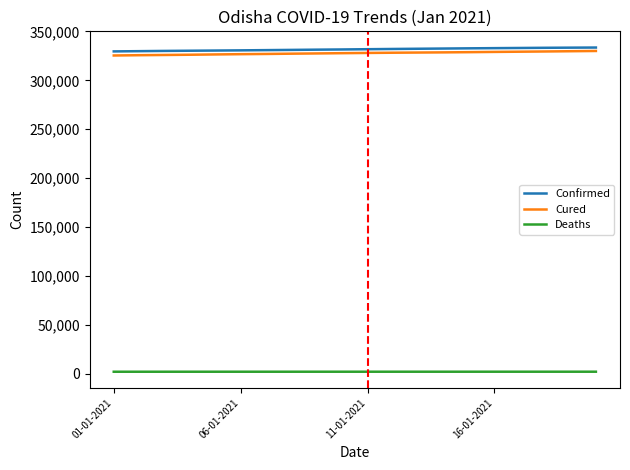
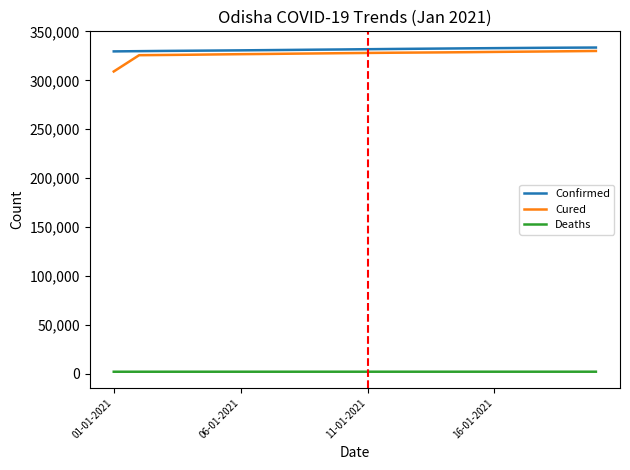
  {
    "Confirmed": {
      "01-01-2021": "330,000",
      "06-01-2021": "330,000",
      "11-01-2021": "330,000",
      "16-01-2021": "330,000"
    },
    "Cured": {
-     "01-01-2021": "330,000",
+     "01-01-2021": "310,000",
      "06-01-2021": "330,000",
      "11-01-2021": "330,000",
      "16-01-2021": "330,000"
    },
    "Deaths": {
      "01-01-2021": "0",
      "06-01-2021": "0",
      "11-01-2021": "0",
      "16-01-2021": "0"
    }
  }
